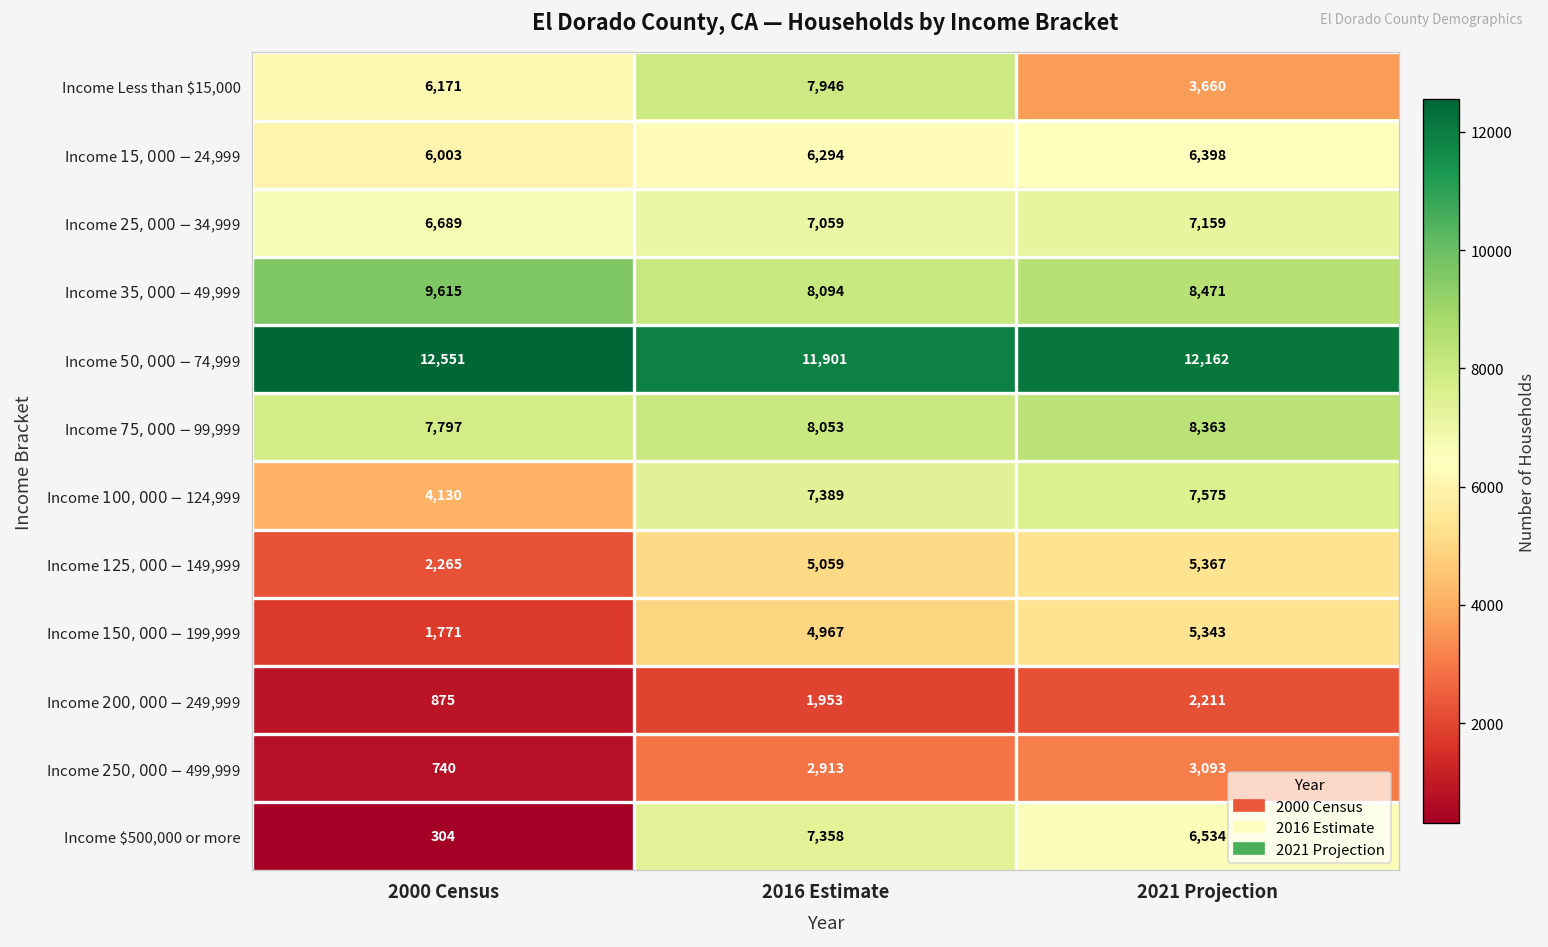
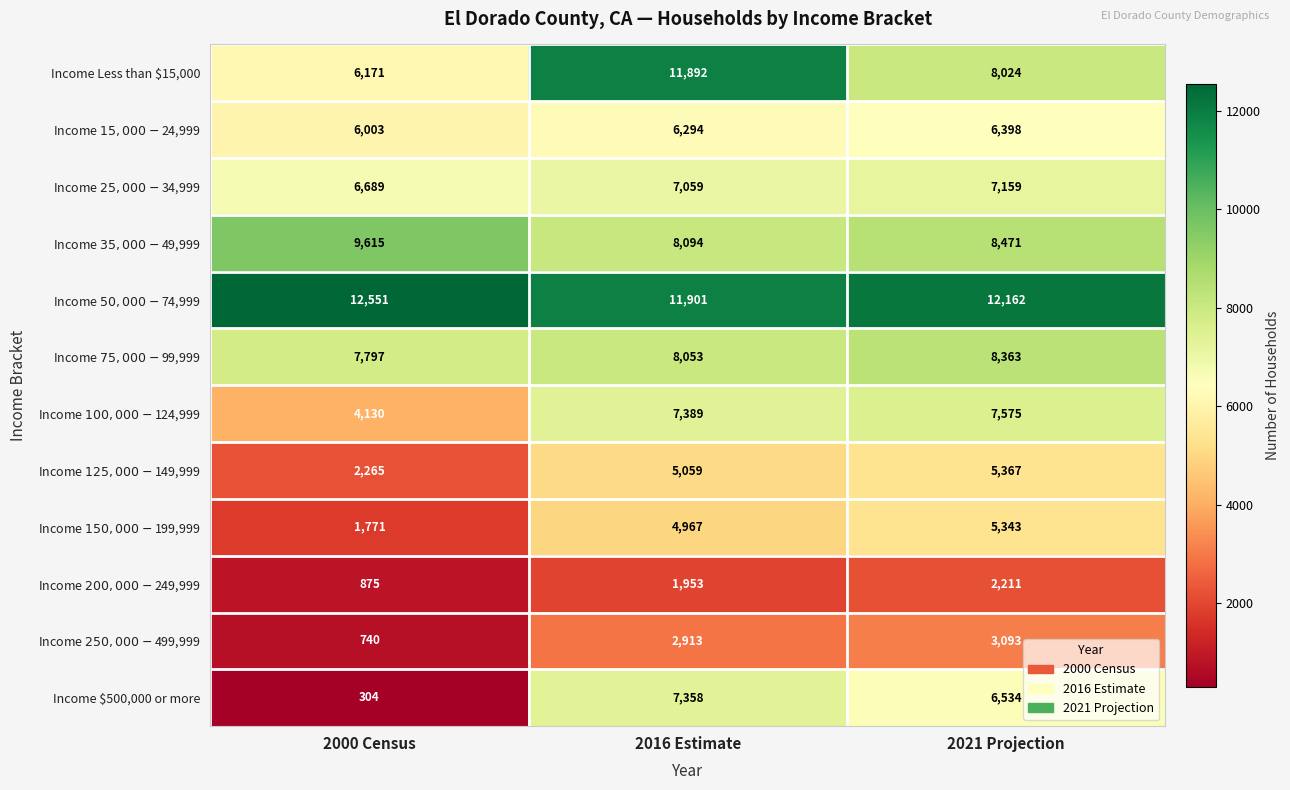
  {
    "Income Less than $15,000": {
      "2000 Census": "6,171",
-     "2016 Estimate": "7,946",
-     "2021 Projection": "3,660"
+     "2016 Estimate": "11,892",
+     "2021 Projection": "8,024"
    },
    "Income $500,000 or more": {
      "2000 Census": "304",
      "2016 Estimate": "7,358",
      "2021 Projection": "6,534"
    }
  }
